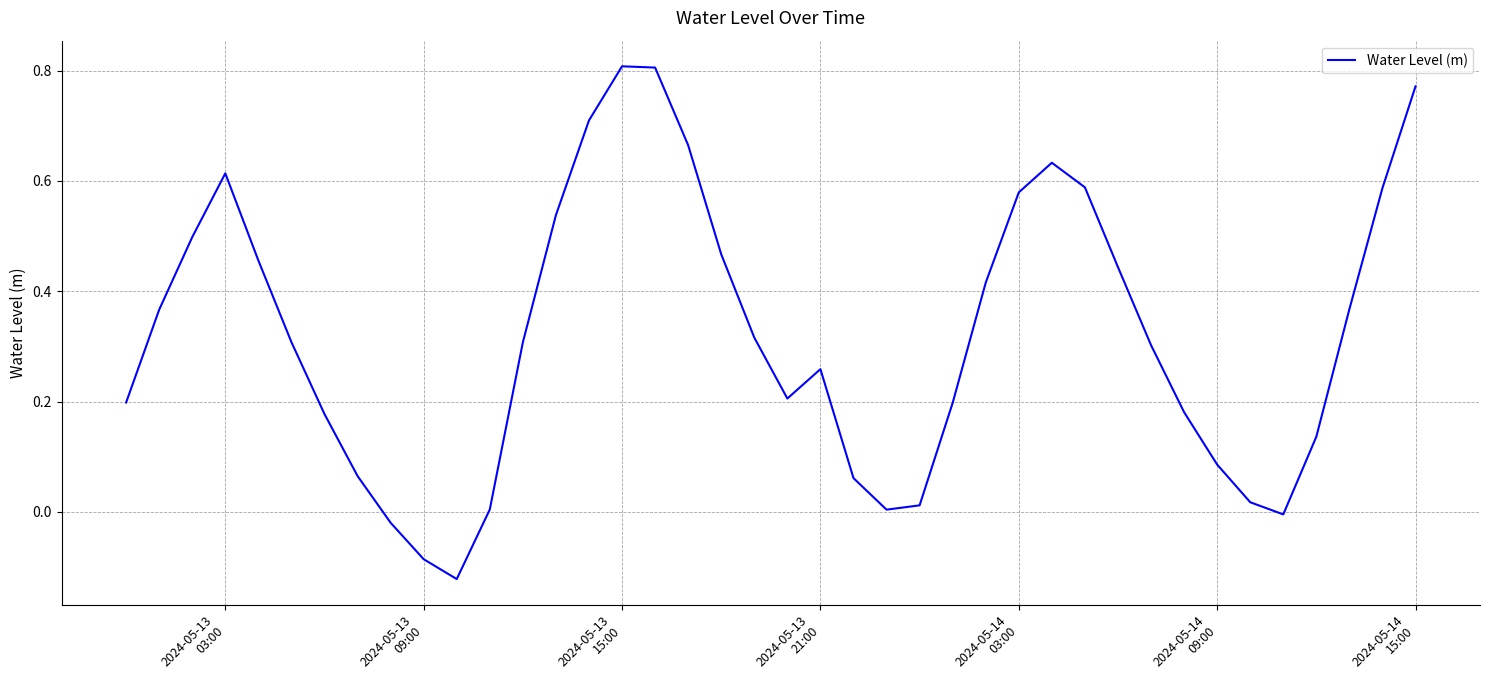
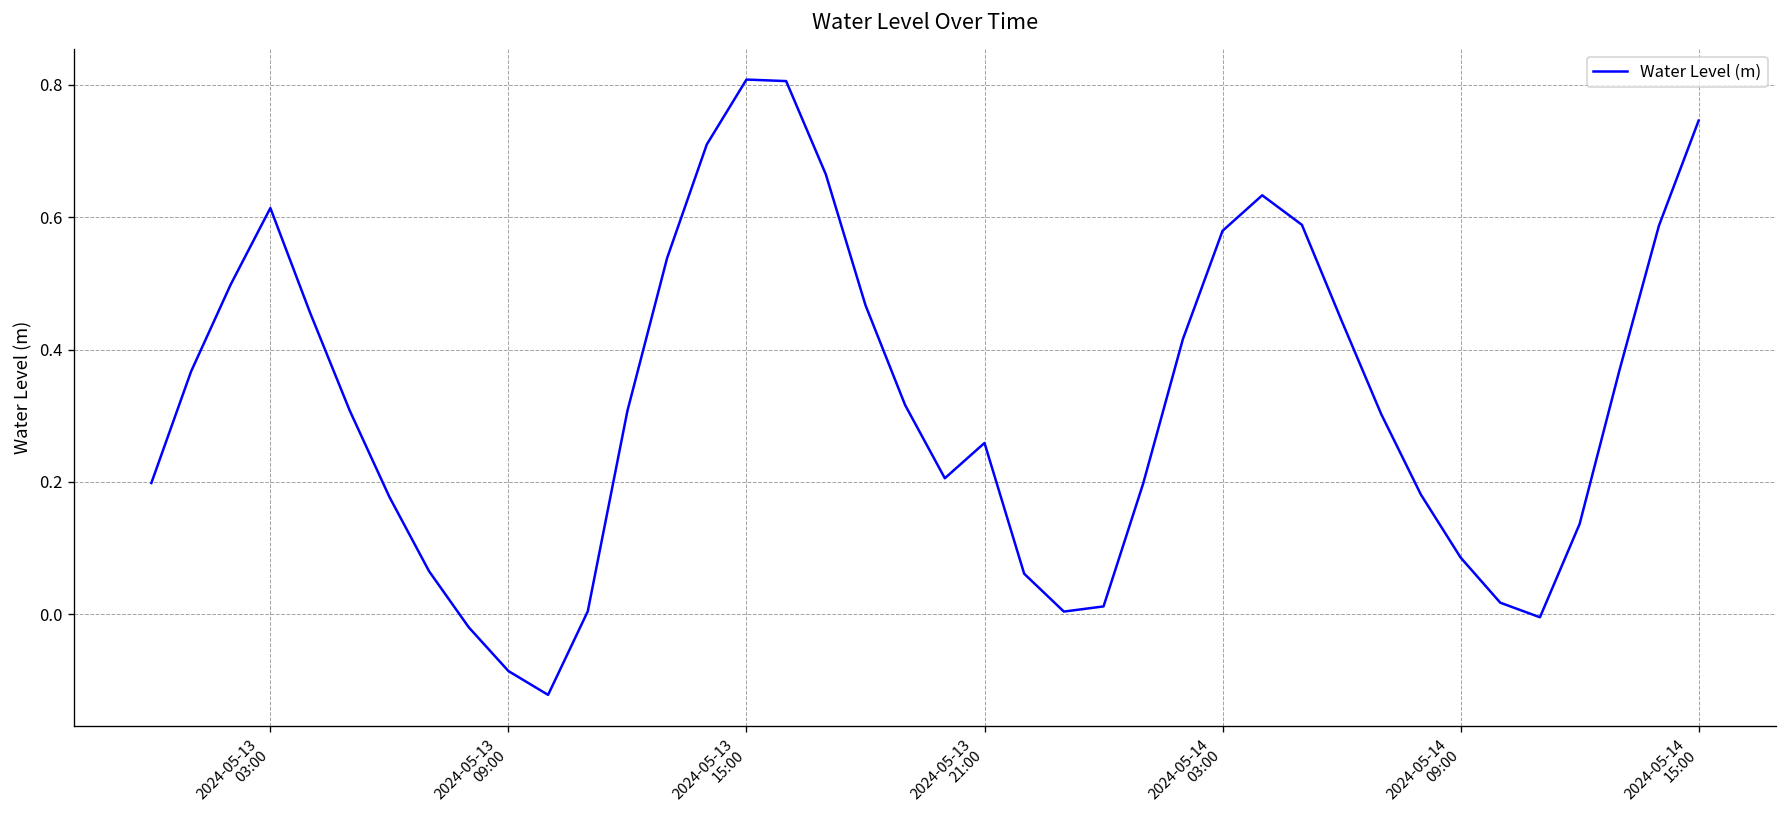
  {
    "2024-05-13 03:00": 0.61,
    "2024-05-13 09:00": -0.09,
    "2024-05-13 15:00": 0.81,
    "2024-05-13 21:00": 0.26,
    "2024-05-14 03:00": 0.58,
    "2024-05-14 09:00": 0.09,
-   "2024-05-14 15:00": 0.77
+   "2024-05-14 15:00": 0.75
  }
